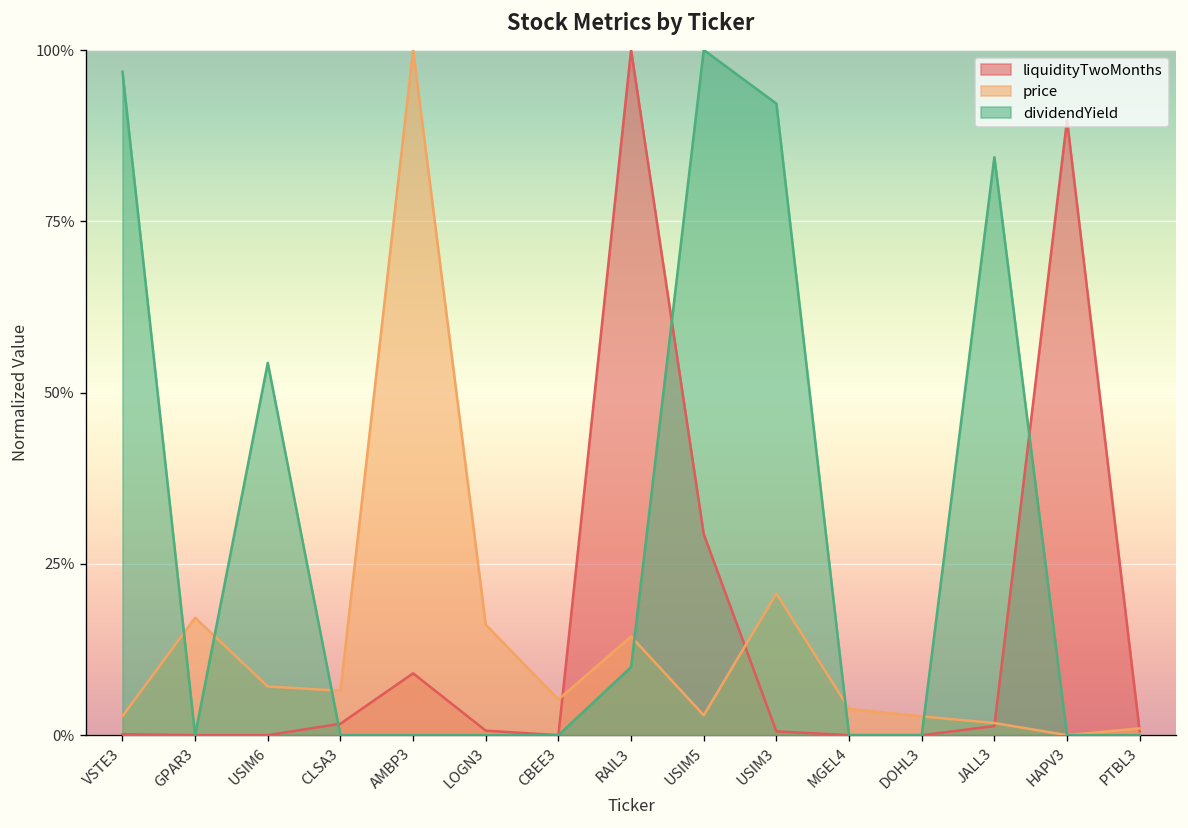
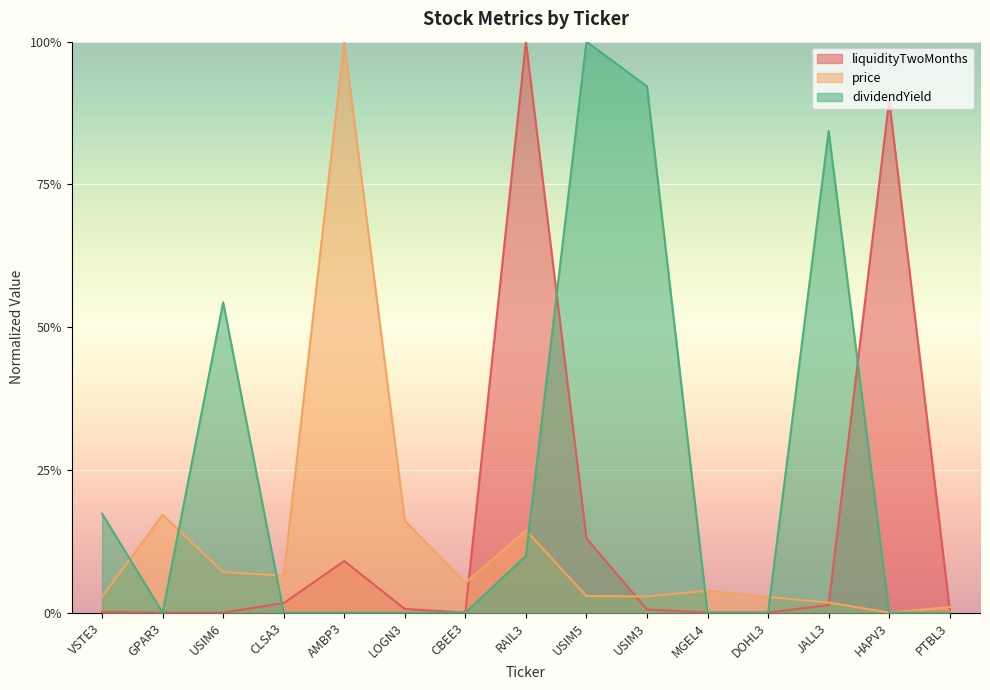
  {
    "liquidityTwoMonths": {
      "VSTE3": "0%",
      "USIM6": "0%",
      "CLSA3": "2%",
      "AMBP3": "9%",
      "LOGN3": "1%",
      "RAIL3": "100%",
-     "USIM5": "29%",
+     "USIM5": "13%",
      "USIM3": "1%",
      "JALL3": "1%"
    },
    "price": {
      "VSTE3": "3%",
      "GPAR3": "17%",
      "USIM6": "7%",
      "CLSA3": "6%",
      "AMBP3": "100%",
      "LOGN3": "16%",
      "CBEE3": "5%",
      "RAIL3": "14%",
      "USIM5": "3%",
-     "USIM3": "21%",
+     "USIM3": "3%",
      "MGEL4": "4%",
      "DOHL3": "3%",
      "JALL3": "2%"
    },
    "dividendYield": {
-     "VSTE3": "97%",
+     "VSTE3": "17%",
      "USIM6": "54%",
      "CLSA3": "0%",
      "AMBP3": "0%",
      "LOGN3": "0%",
      "RAIL3": "10%",
      "USIM5": "100%",
      "USIM3": "92%",
      "JALL3": "84%",
      "PTBL3": "0%"
    }
  }
